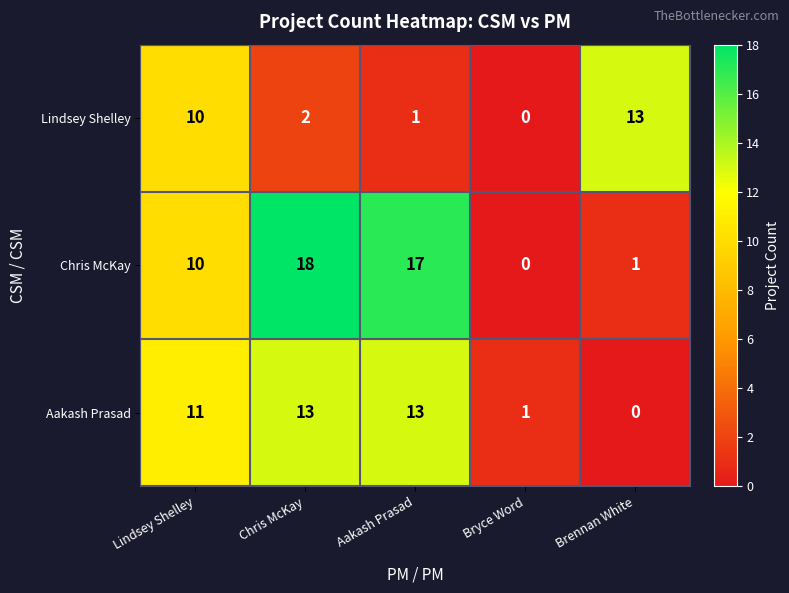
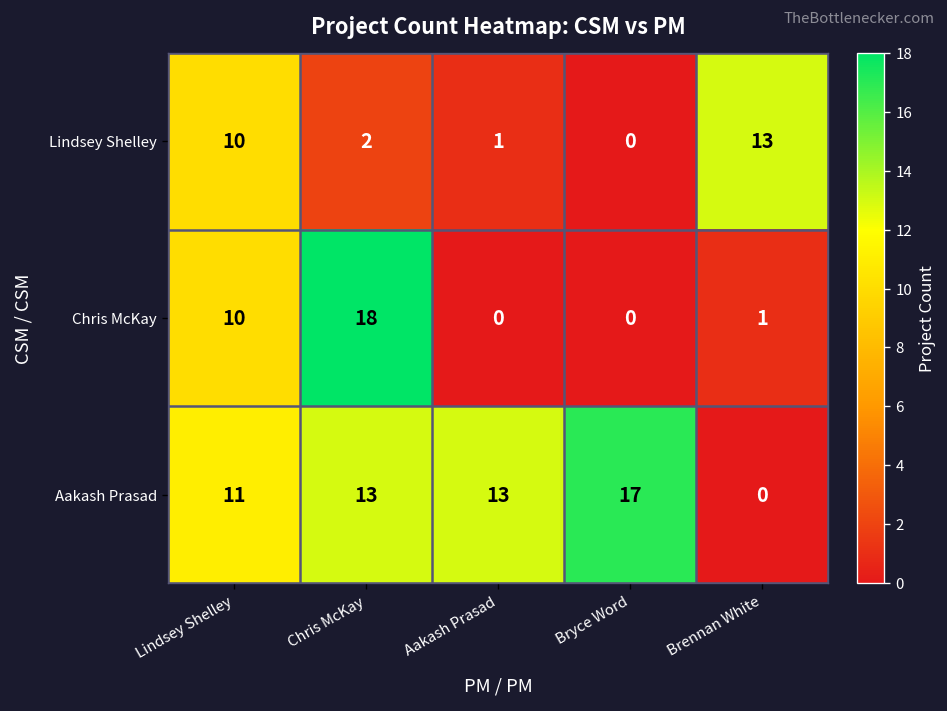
  {
    "Lindsey Shelley": {
      "Lindsey Shelley": 10,
      "Chris McKay": 2,
      "Aakash Prasad": 1,
      "Bryce Word": 0,
      "Brennan White": 13
    },
    "Chris McKay": {
      "Lindsey Shelley": 10,
      "Chris McKay": 18,
-     "Aakash Prasad": 17,
+     "Aakash Prasad": 0,
      "Bryce Word": 0,
      "Brennan White": 1
    },
    "Aakash Prasad": {
      "Lindsey Shelley": 11,
      "Chris McKay": 13,
      "Aakash Prasad": 13,
-     "Bryce Word": 1,
+     "Bryce Word": 17,
      "Brennan White": 0
    }
  }
